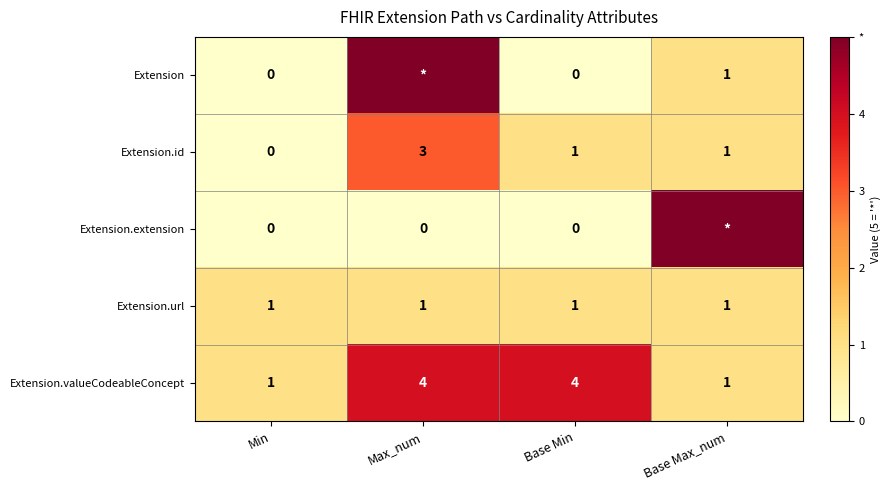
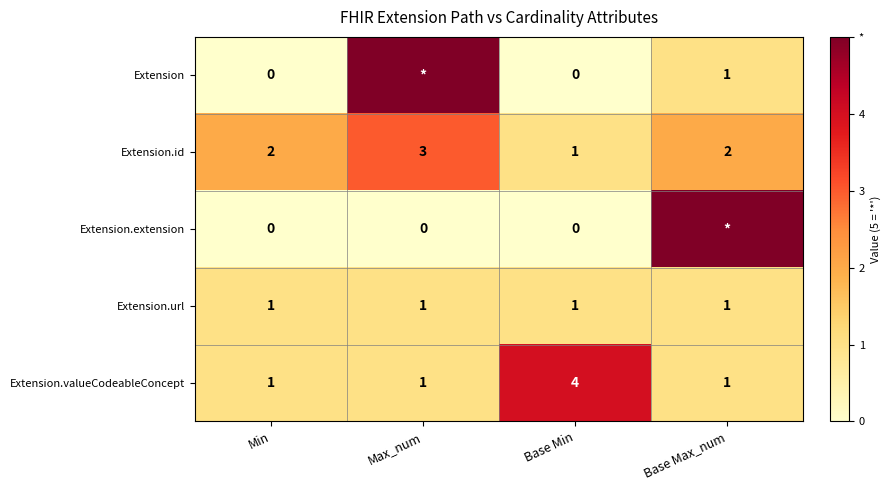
  {
    "Extension": {
      "Min": 0,
      "Base Min": 0,
      "Base Max_num": 1
    },
    "Extension.id": {
-     "Min": 0,
+     "Min": 2,
      "Max_num": 3,
      "Base Min": 1,
-     "Base Max_num": 1
+     "Base Max_num": 2
    },
    "Extension.extension": {
      "Min": 0,
      "Max_num": 0,
      "Base Min": 0
    },
    "Extension.url": {
      "Min": 1,
      "Max_num": 1,
      "Base Min": 1,
      "Base Max_num": 1
    },
    "Extension.valueCodeableConcept": {
      "Min": 1,
-     "Max_num": 4,
+     "Max_num": 1,
      "Base Min": 4,
      "Base Max_num": 1
    }
  }
